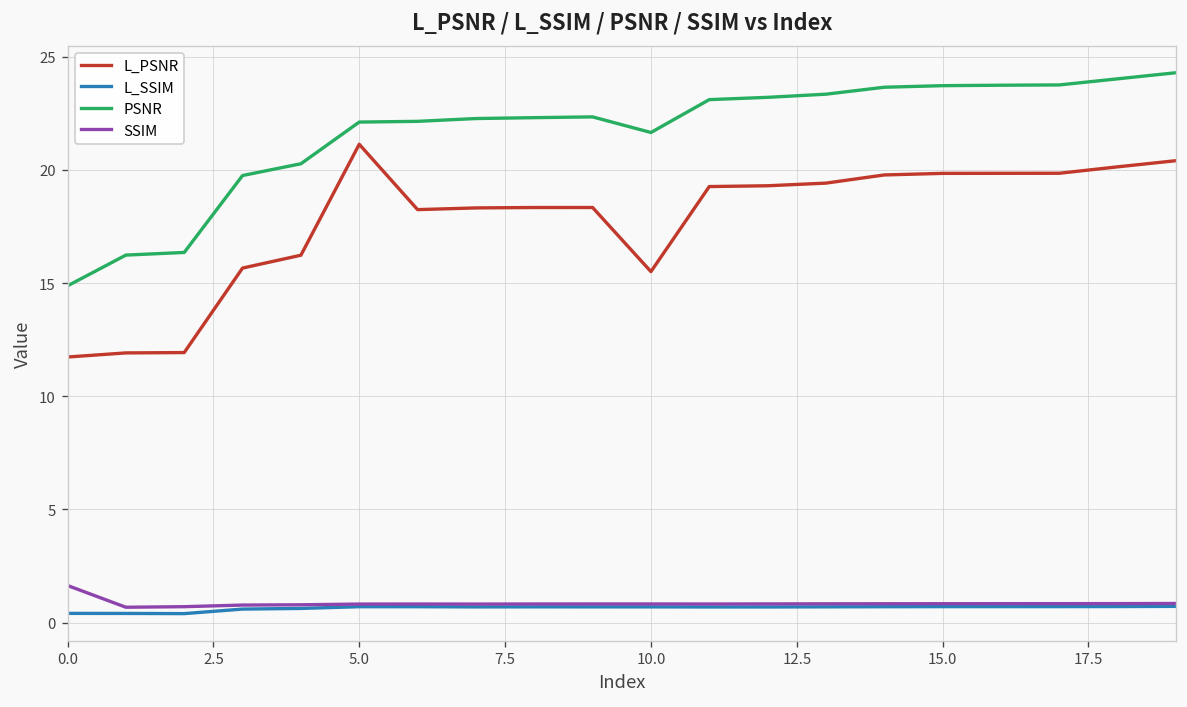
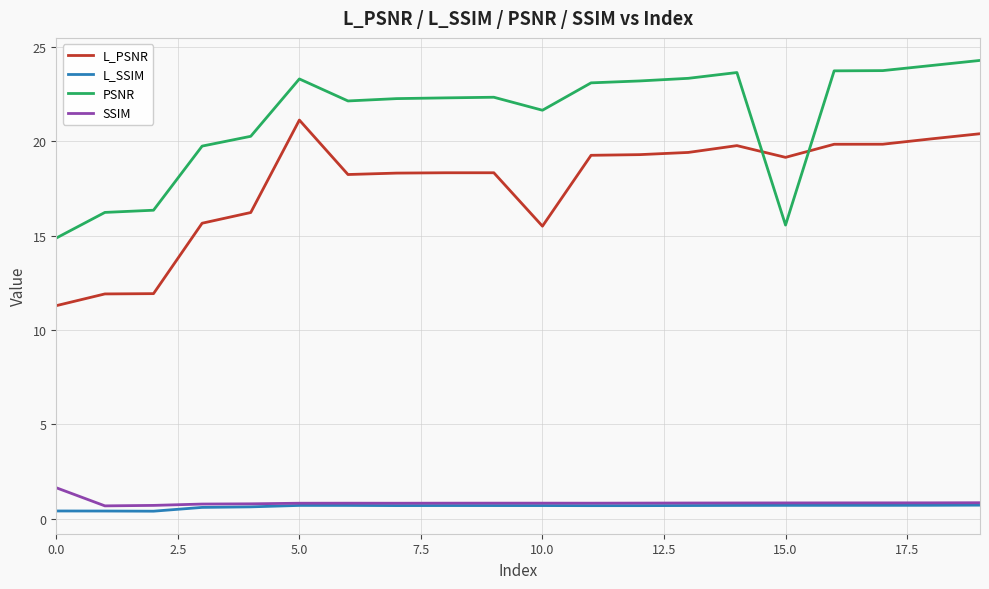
  {
    "L_PSNR": {
-     "0.0": 11.7,
+     "0.0": 11.3,
      "5.0": 21.1,
      "10.0": 15.5,
-     "15.0": 19.8
+     "15.0": 19.2
    },
    "L_SSIM": {
      "0.0": 0.4
    },
    "PSNR": {
      "0.0": 14.9,
-     "5.0": 22.1,
+     "5.0": 23.3,
      "10.0": 21.7,
-     "15.0": 23.7
+     "15.0": 15.6
    },
    "SSIM": {
      "0.0": 1.6
    }
  }
